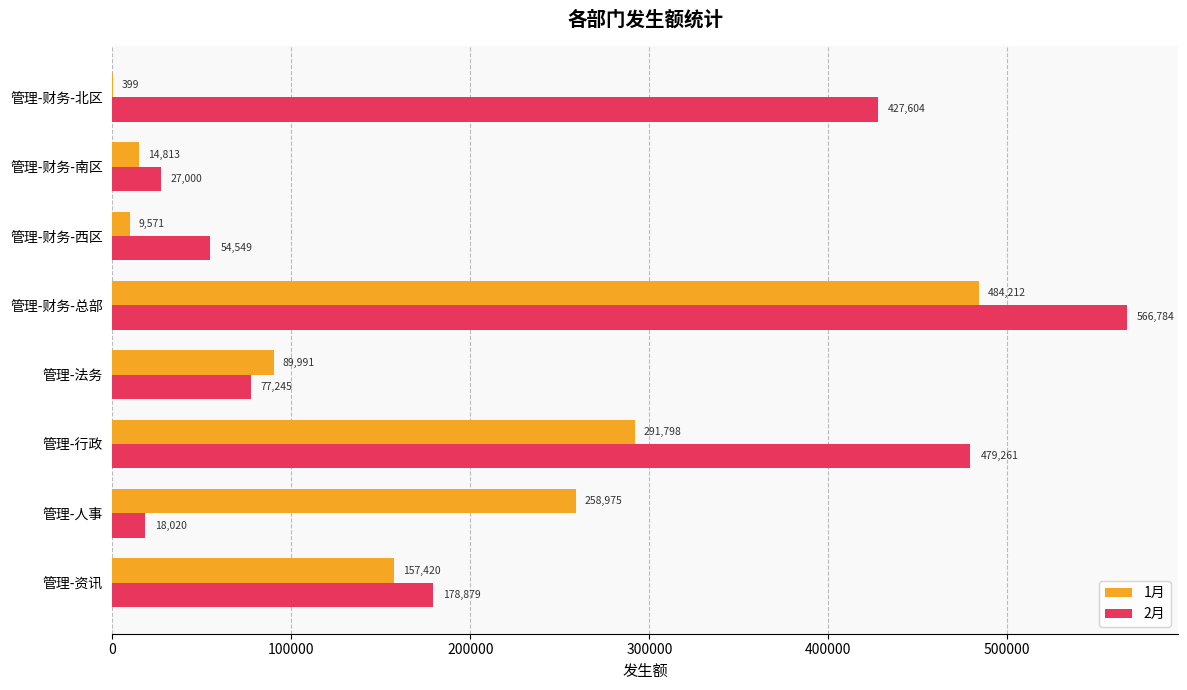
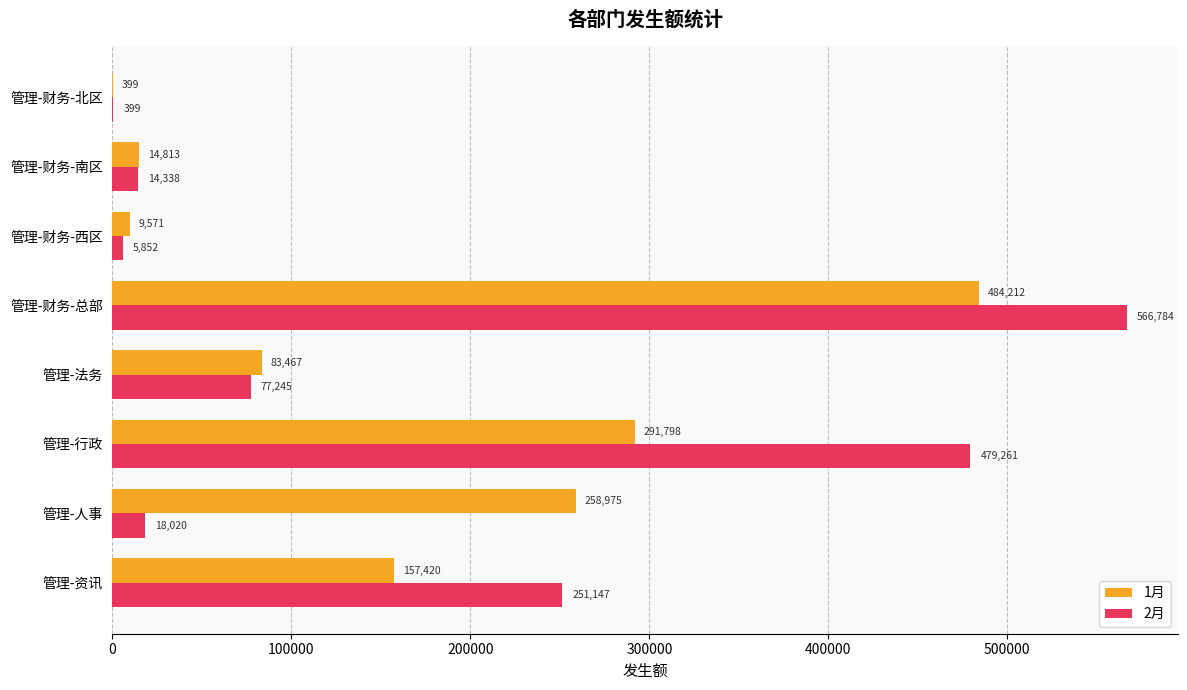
  {
    "1月": {
      "管理-财务-北区": "399",
      "管理-财务-南区": "14,813",
      "管理-财务-西区": "9,571",
      "管理-财务-总部": "484,212",
-     "管理-法务": "89,991",
+     "管理-法务": "83,467",
      "管理-行政": "291,798",
      "管理-人事": "258,975",
      "管理-资讯": "157,420"
    },
    "2月": {
-     "管理-财务-北区": "427,604",
-     "管理-财务-南区": "27,000",
-     "管理-财务-西区": "54,549",
+     "管理-财务-北区": "399",
+     "管理-财务-南区": "14,338",
+     "管理-财务-西区": "5,852",
      "管理-财务-总部": "566,784",
      "管理-法务": "77,245",
      "管理-行政": "479,261",
      "管理-人事": "18,020",
-     "管理-资讯": "178,879"
+     "管理-资讯": "251,147"
    }
  }
